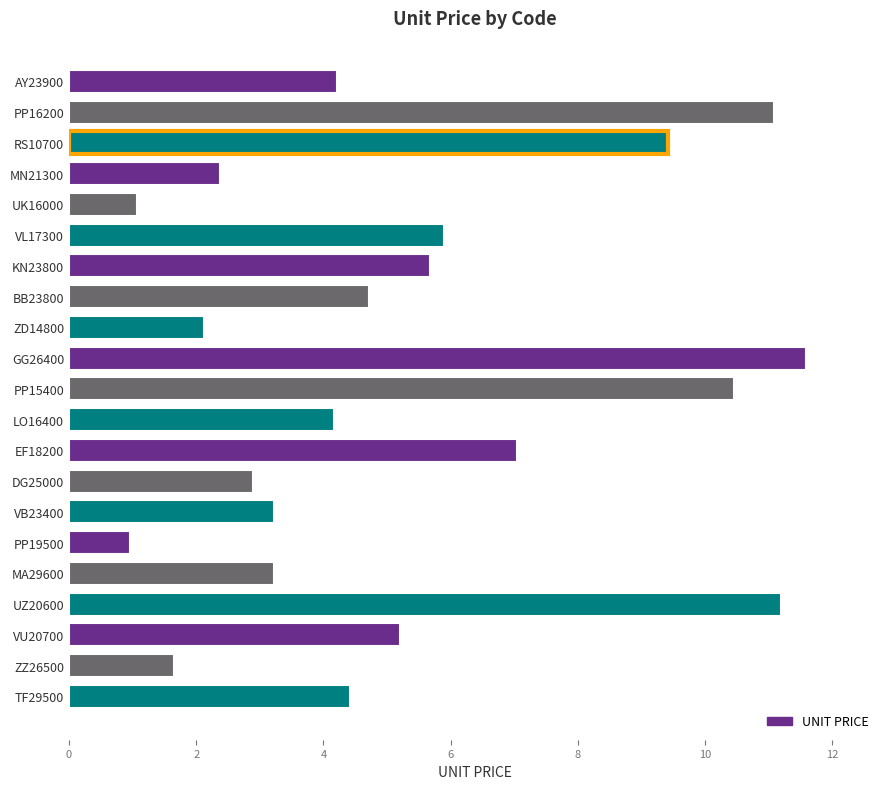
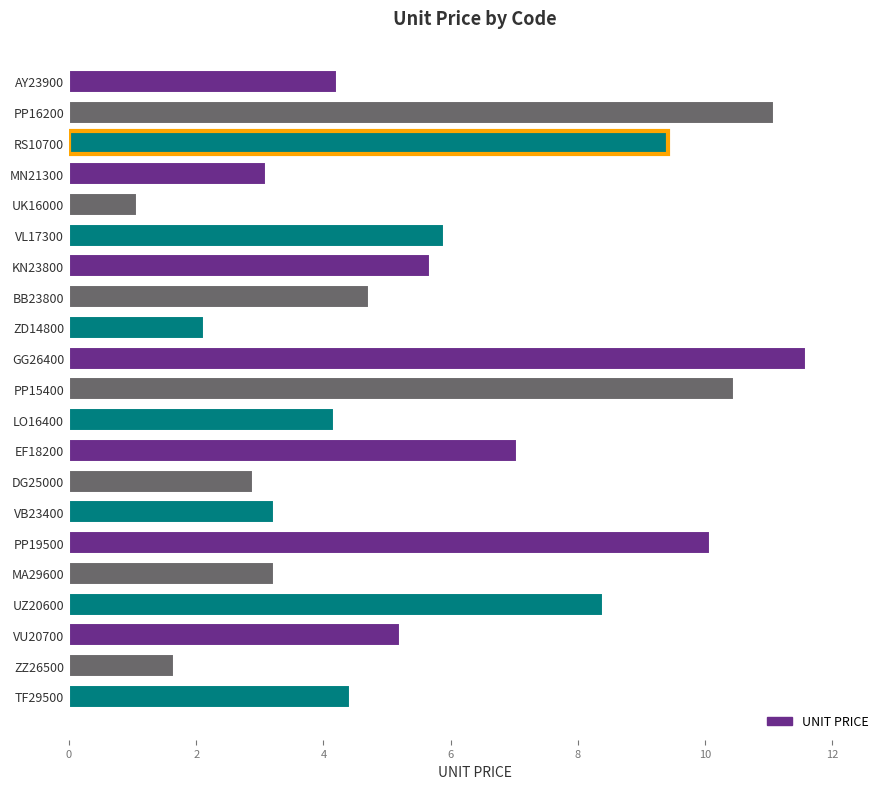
  {
    "AY23900": 4.2,
    "PP16200": 11.1,
    "RS10700": 9.4,
-   "MN21300": 2.4,
+   "MN21300": 3.1,
    "UK16000": 1.1,
    "VL17300": 5.9,
    "KN23800": 5.7,
    "BB23800": 4.7,
    "ZD14800": 2.1,
    "GG26400": 11.6,
    "PP15400": 10.5,
    "LO16400": 4.2,
    "EF18200": 7.1,
    "DG25000": 2.9,
    "VB23400": 3.2,
-   "PP19500": 1.0,
+   "PP19500": 10.1,
    "MA29600": 3.2,
-   "UZ20600": 11.2,
+   "UZ20600": 8.4,
    "VU20700": 5.2,
    "ZZ26500": 1.7,
    "TF29500": 4.4
  }
